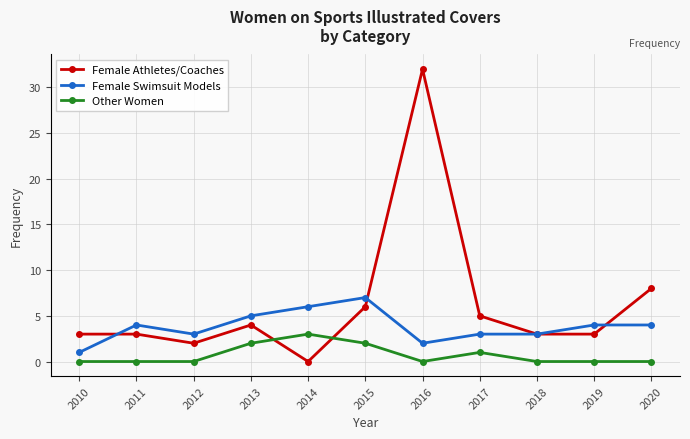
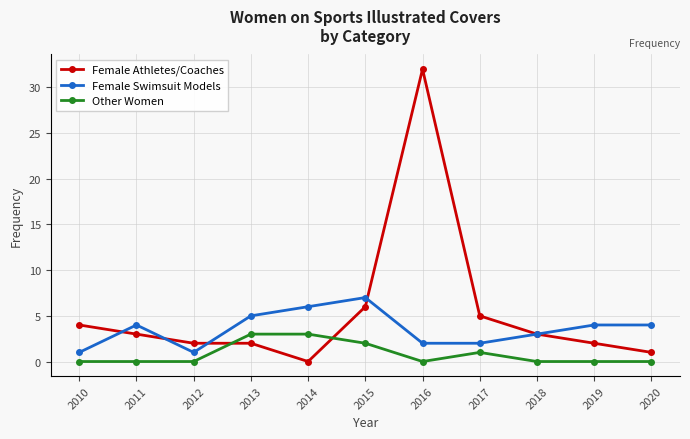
  {
    "Female Athletes/Coaches": {
-     "2010": 3,
+     "2010": 4,
      "2011": 3,
      "2012": 2,
-     "2013": 4,
+     "2013": 2,
      "2014": 0,
      "2015": 6,
      "2016": 32,
      "2017": 5,
-     "2019": 3,
-     "2020": 8
+     "2019": 2,
+     "2020": 1
    },
    "Female Swimsuit Models": {
      "2010": 1,
      "2011": 4,
-     "2012": 3,
+     "2012": 1,
      "2013": 5,
      "2014": 6,
      "2015": 7,
      "2016": 2,
-     "2017": 3,
+     "2017": 2,
      "2019": 4,
      "2020": 4
    },
    "Other Women": {
      "2010": 0,
      "2011": 0,
      "2012": 0,
-     "2013": 2,
+     "2013": 3,
      "2014": 3,
      "2015": 2,
      "2016": 0,
      "2017": 1,
      "2018": 0,
      "2019": 0,
      "2020": 0
    }
  }
